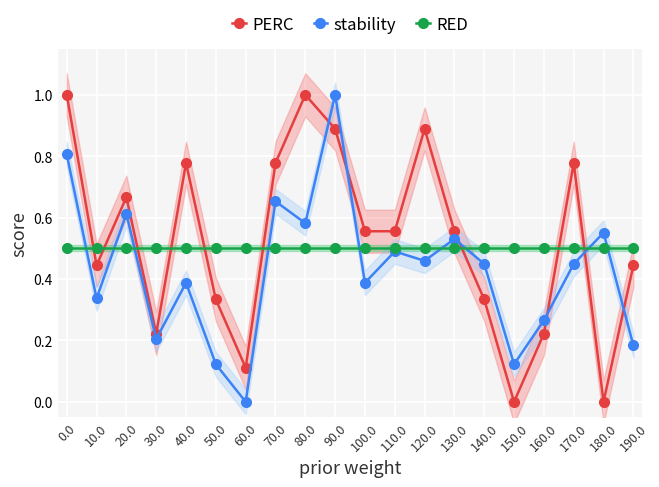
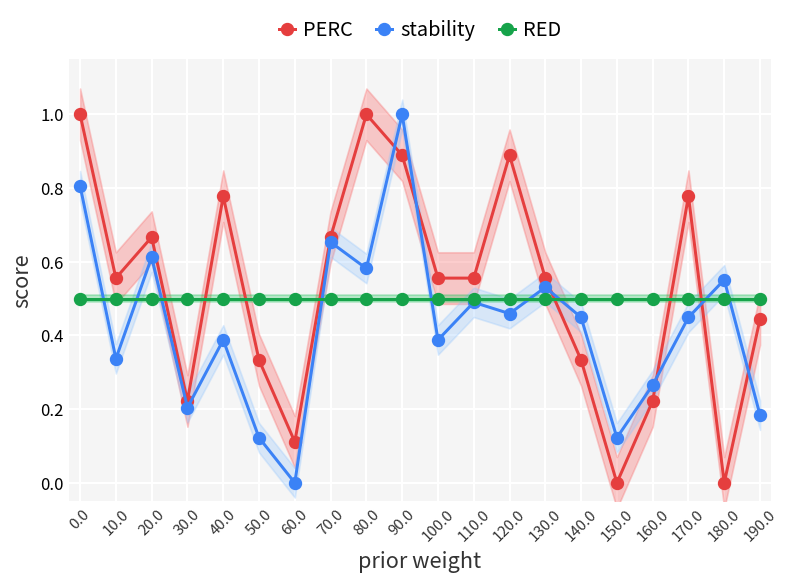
  {
    "PERC": {
      "0.0": 1.00,
-     "10.0": 0.44,
+     "10.0": 0.56,
      "20.0": 0.67,
      "30.0": 0.22,
      "40.0": 0.78,
      "50.0": 0.33,
      "60.0": 0.11,
-     "70.0": 0.78,
+     "70.0": 0.67,
      "80.0": 1.00,
      "90.0": 0.89,
      "100.0": 0.56,
      "110.0": 0.56,
      "120.0": 0.89,
      "130.0": 0.56,
      "140.0": 0.33,
      "150.0": 0.00,
      "160.0": 0.22,
      "170.0": 0.78,
      "180.0": 0.00,
      "190.0": 0.44
    },
    "stability": {
      "0.0": 0.81,
      "10.0": 0.34,
      "20.0": 0.61,
      "30.0": 0.20,
      "40.0": 0.39,
      "50.0": 0.12,
      "60.0": 0.00,
      "70.0": 0.65,
      "80.0": 0.58,
      "90.0": 1.00,
      "100.0": 0.39,
      "110.0": 0.49,
      "120.0": 0.46,
      "130.0": 0.53,
      "140.0": 0.45,
      "150.0": 0.12,
      "160.0": 0.27,
      "170.0": 0.45,
      "180.0": 0.55,
      "190.0": 0.18
    }
  }
